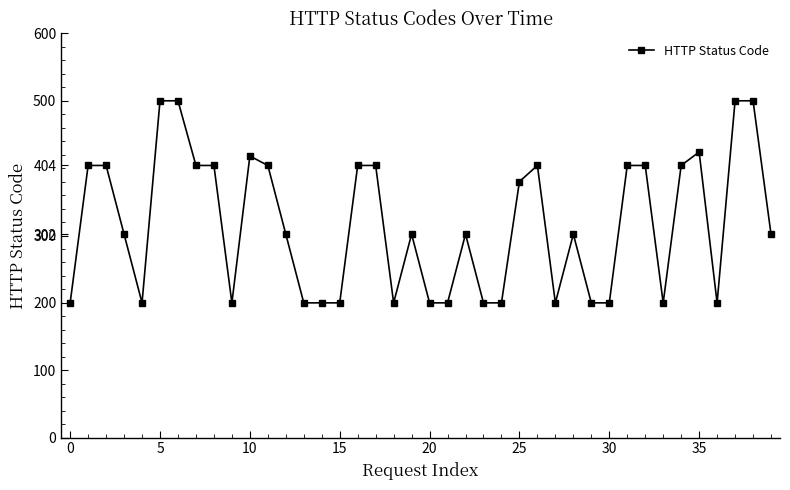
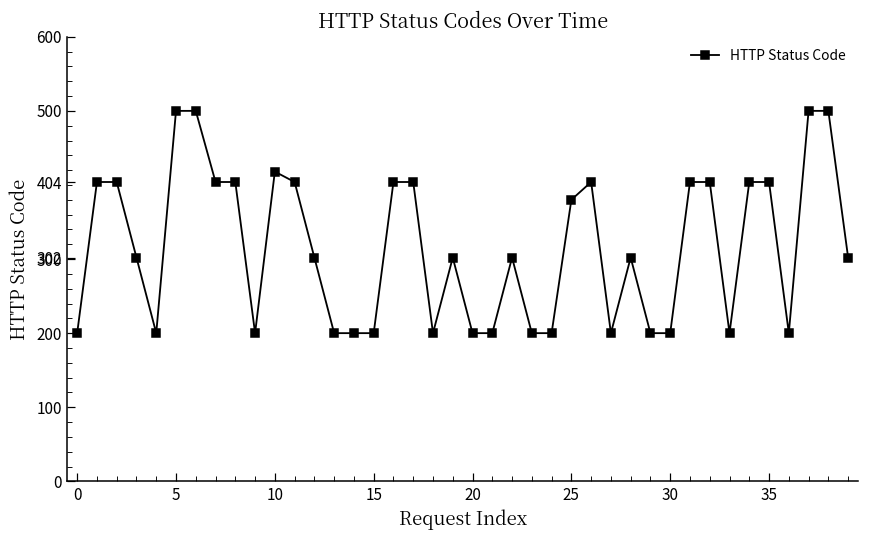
  {
    "0": 200,
    "5": 500,
    "10": 420,
    "15": 200,
    "20": 200,
    "25": 380,
    "30": 200,
-   "35": 420
+   "35": 400
  }
